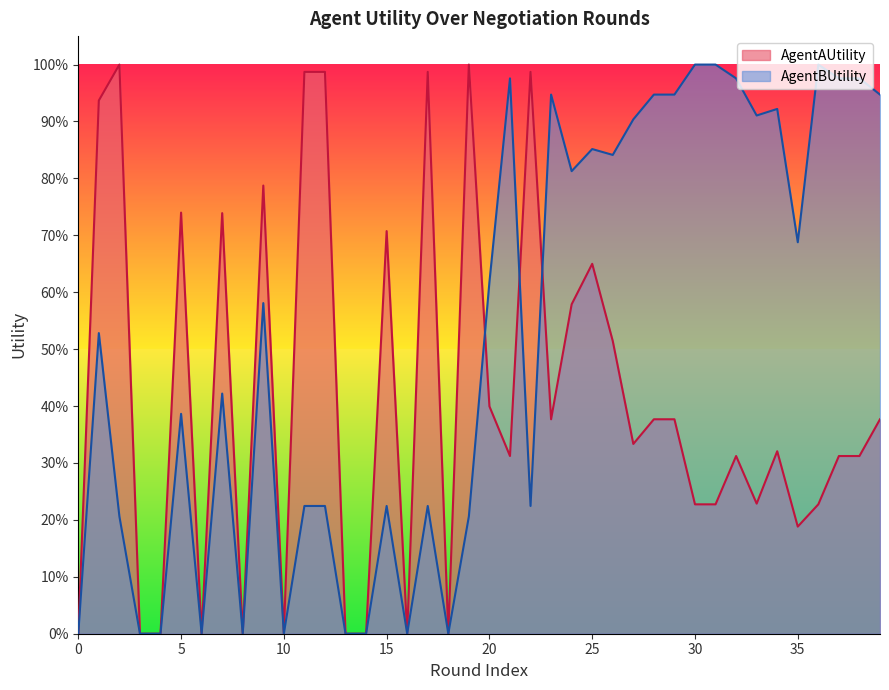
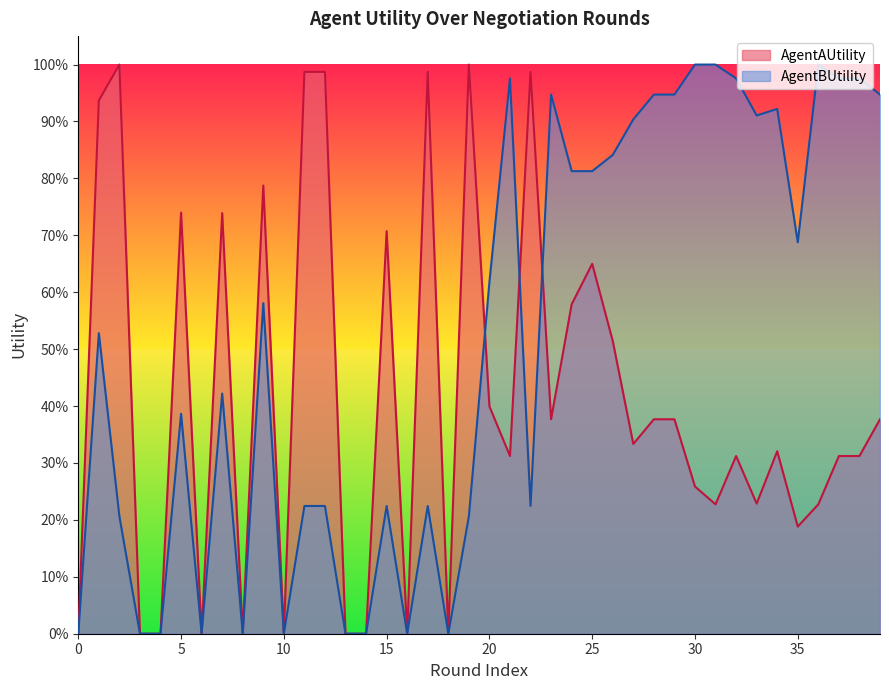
  {
    "AgentAUtility": {
      "5": "74%",
      "15": "71%",
      "20": "40%",
      "25": "65%",
-     "30": "23%",
+     "30": "26%",
      "35": "19%"
    },
    "AgentBUtility": {
      "5": "39%",
      "15": "22%",
      "20": "62%",
-     "25": "85%",
+     "25": "81%",
      "30": "100%",
      "35": "69%"
    }
  }
